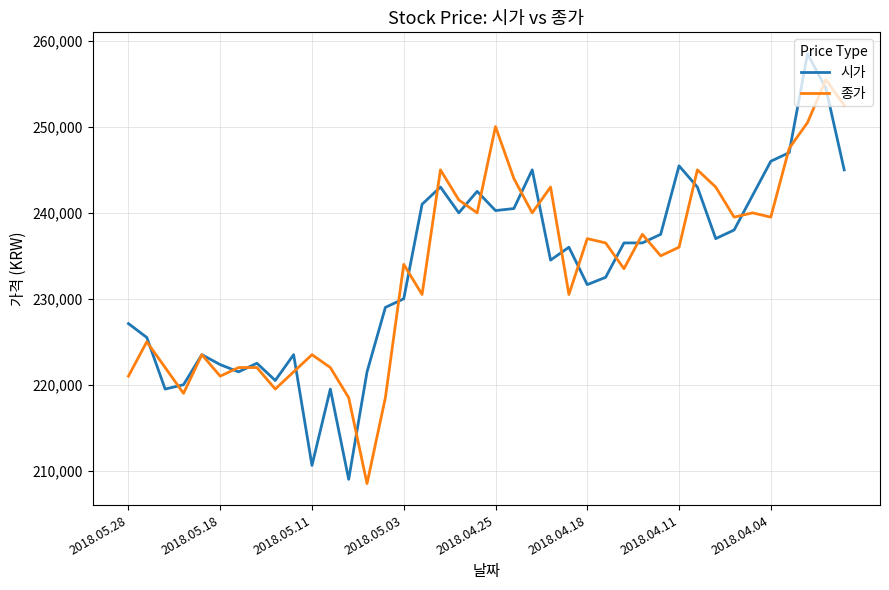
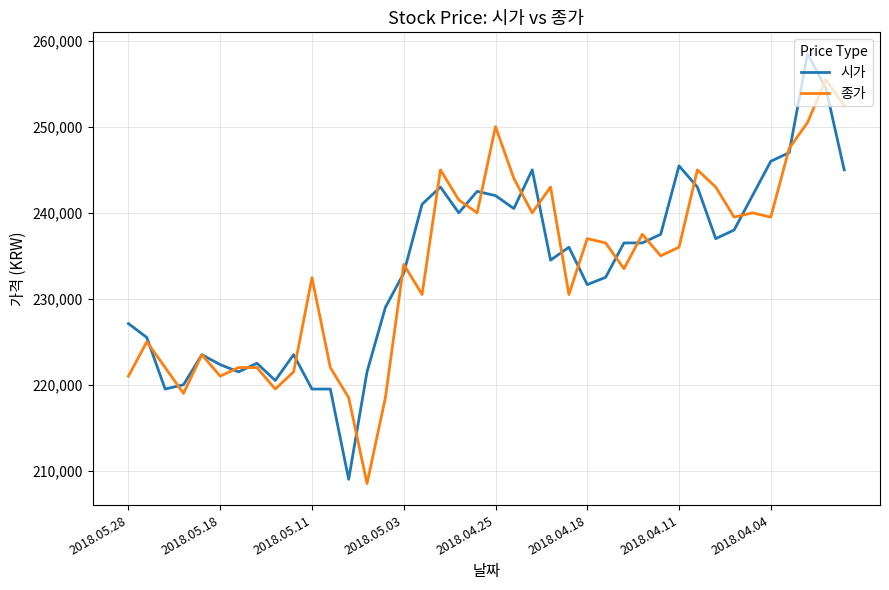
  {
    "시가": {
      "2018.05.28": "227,000",
      "2018.05.18": "222,000",
-     "2018.05.11": "211,000",
-     "2018.05.03": "230,000",
-     "2018.04.25": "240,000",
+     "2018.05.11": "220,000",
+     "2018.05.03": "233,000",
+     "2018.04.25": "242,000",
      "2018.04.18": "232,000",
      "2018.04.11": "245,000",
      "2018.04.04": "246,000"
    },
    "종가": {
      "2018.05.28": "221,000",
      "2018.05.18": "221,000",
-     "2018.05.11": "224,000",
+     "2018.05.11": "232,000",
      "2018.05.03": "234,000",
      "2018.04.25": "250,000",
      "2018.04.18": "237,000",
      "2018.04.11": "236,000",
      "2018.04.04": "240,000"
    }
  }
